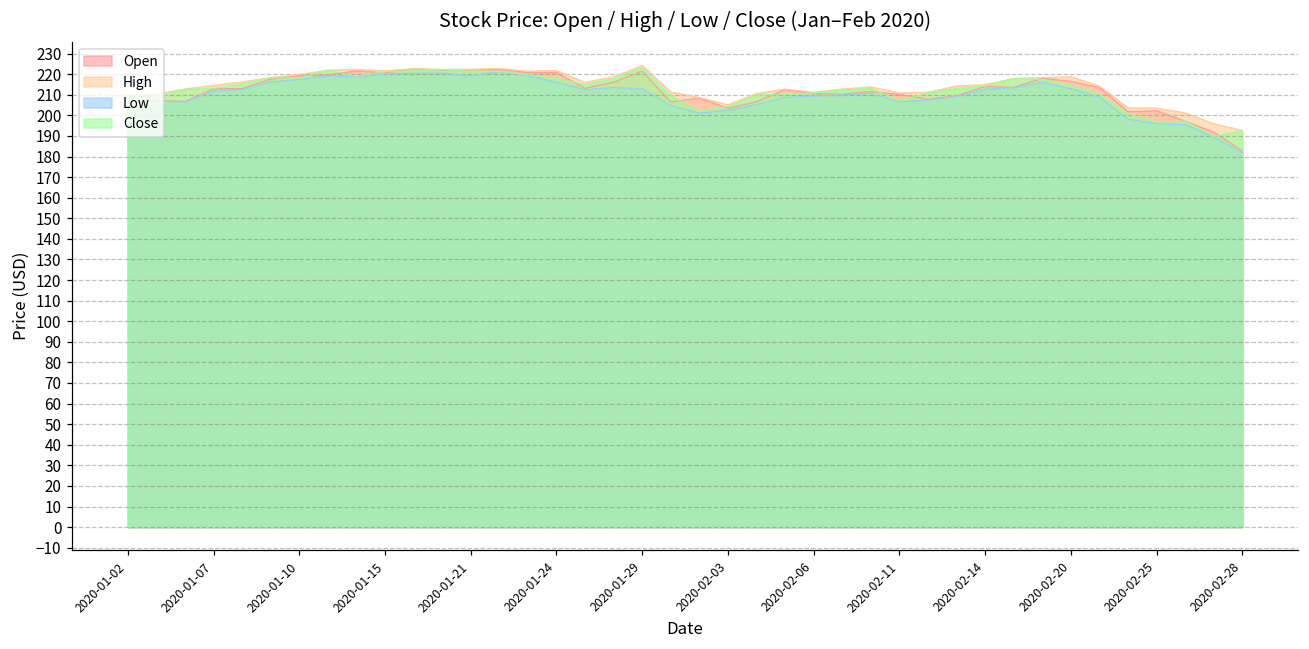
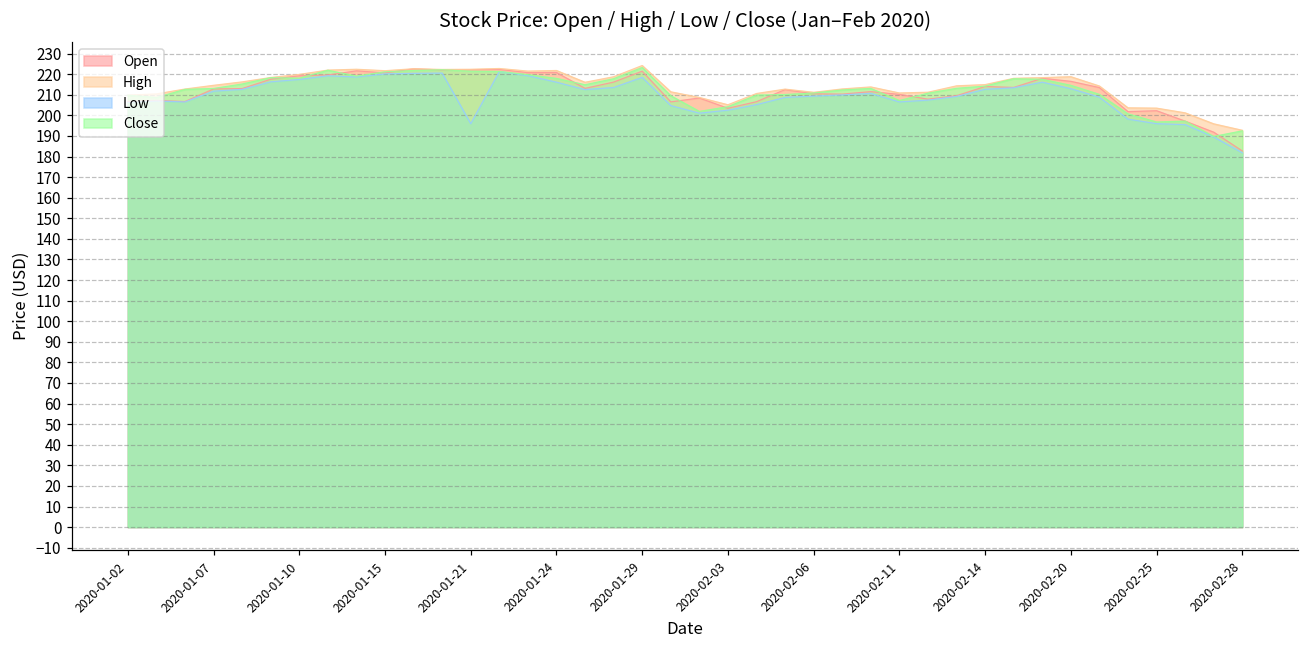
  {
    "Low": {
-     "2020-01-21": 219,
+     "2020-01-21": 196,
      "2020-01-24": 216,
-     "2020-01-29": 213,
+     "2020-01-29": 218,
      "2020-02-14": 213,
      "2020-02-20": 213
    },
    "Close": {
      "2020-01-24": 218,
      "2020-02-20": 215
    }
  }
